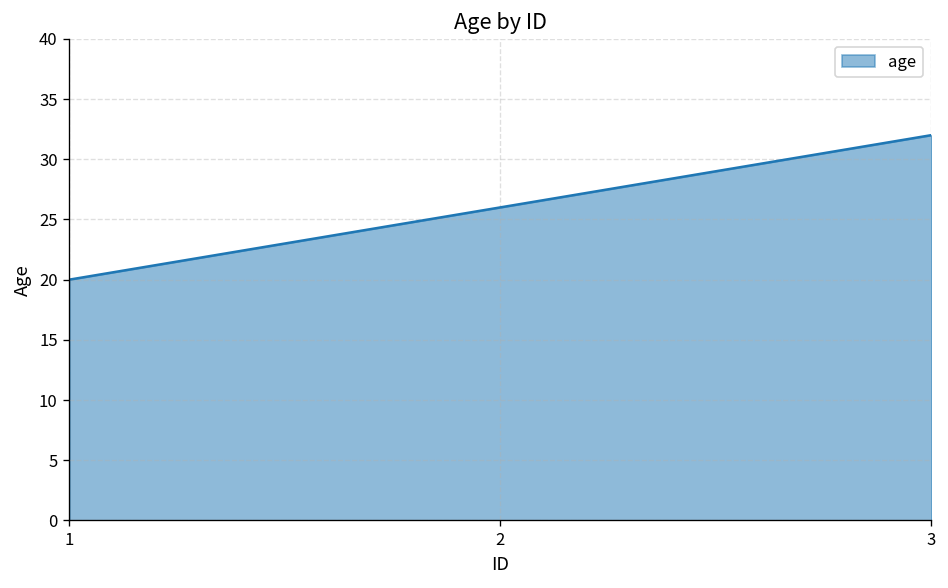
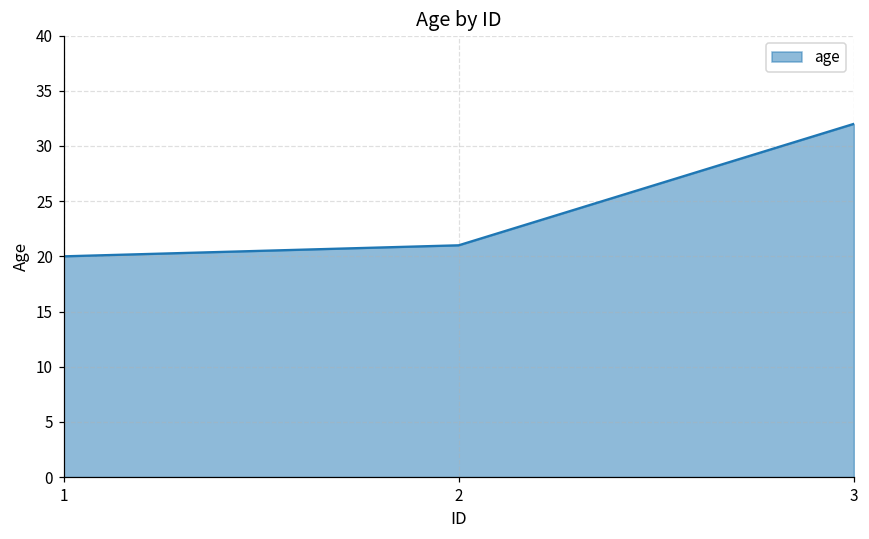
  {
    "1": 20,
-   "2": 26,
+   "2": 21,
    "3": 32
  }
